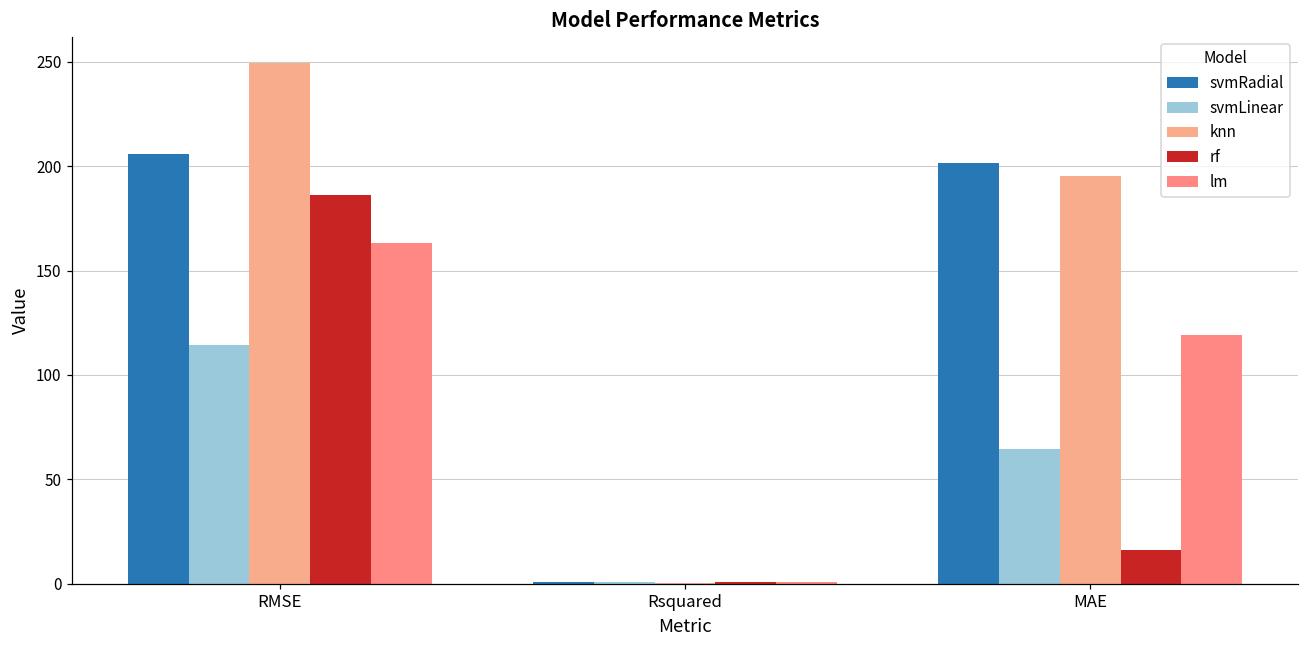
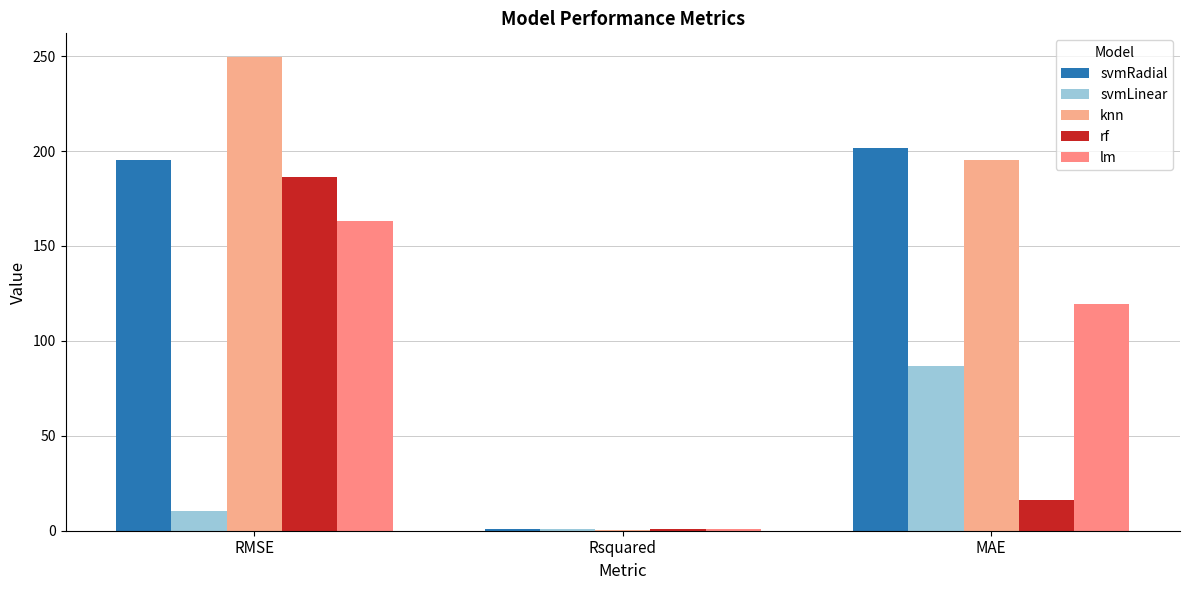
  {
    "svmRadial": {
-     "RMSE": 206,
+     "RMSE": 195,
      "MAE": 201
    },
    "svmLinear": {
-     "RMSE": 114,
-     "MAE": 64
+     "RMSE": 11,
+     "MAE": 87
    },
    "rf": {
      "RMSE": 186,
      "MAE": 16
    }
  }
